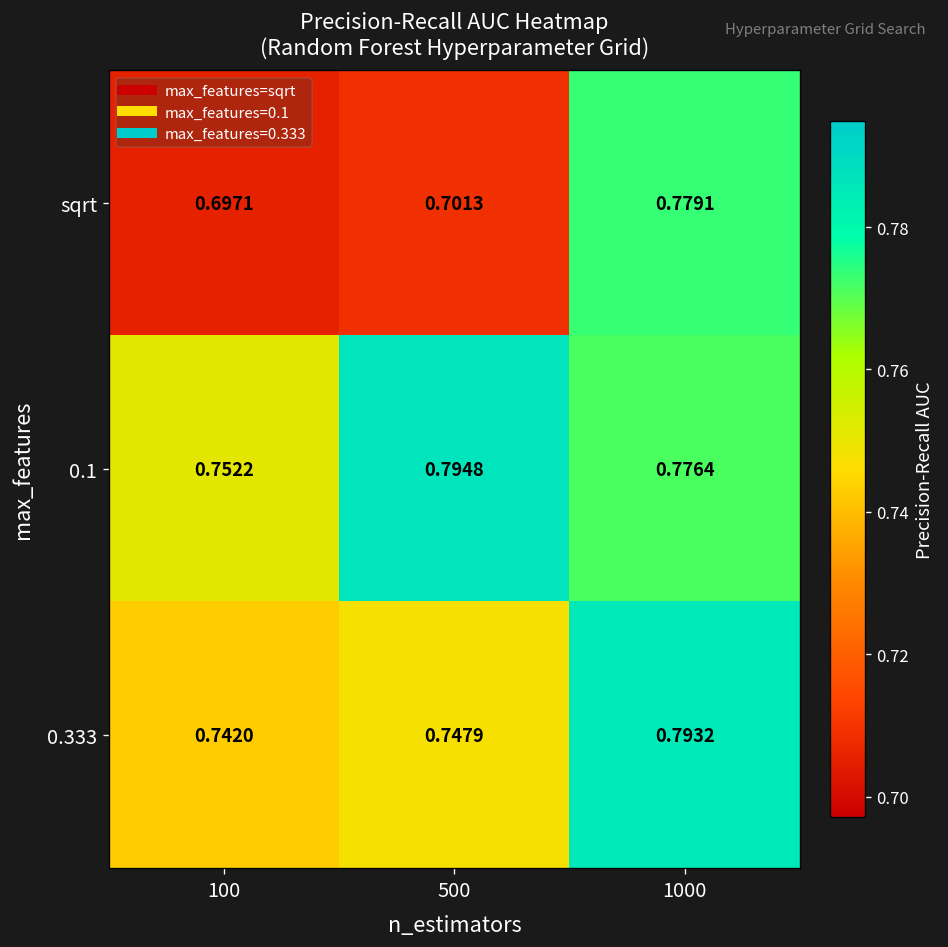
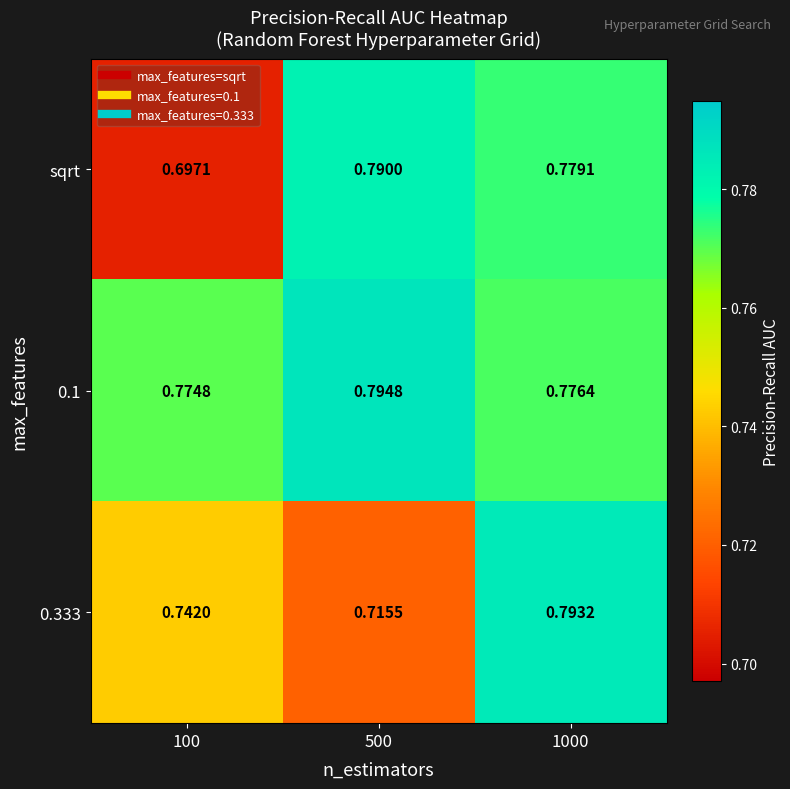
  {
    "sqrt": {
      "100": 0.6971,
-     "500": 0.7013,
+     "500": 0.7900,
      "1000": 0.7791
    },
    "0.1": {
-     "100": 0.7522,
+     "100": 0.7748,
      "500": 0.7948,
      "1000": 0.7764
    },
    "0.333": {
      "100": 0.7420,
-     "500": 0.7479,
+     "500": 0.7155,
      "1000": 0.7932
    }
  }
